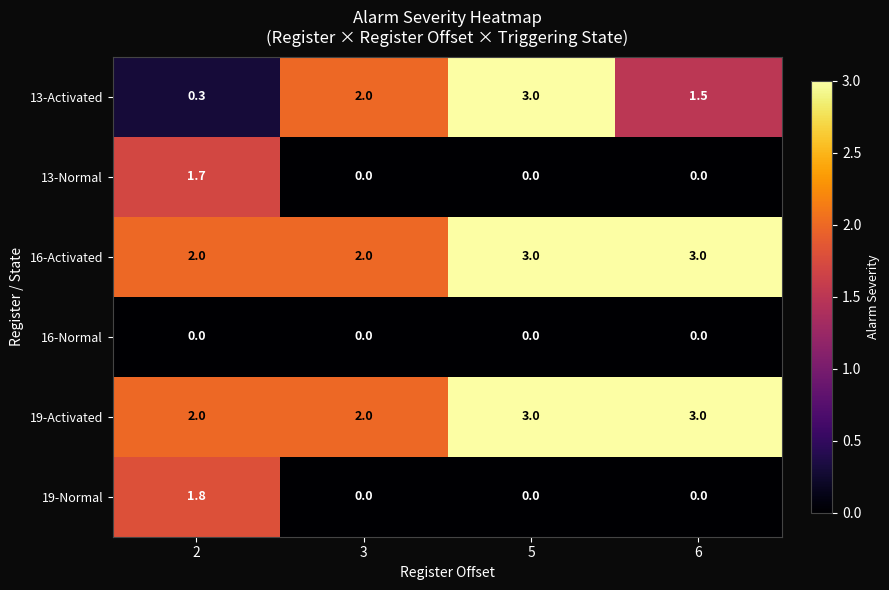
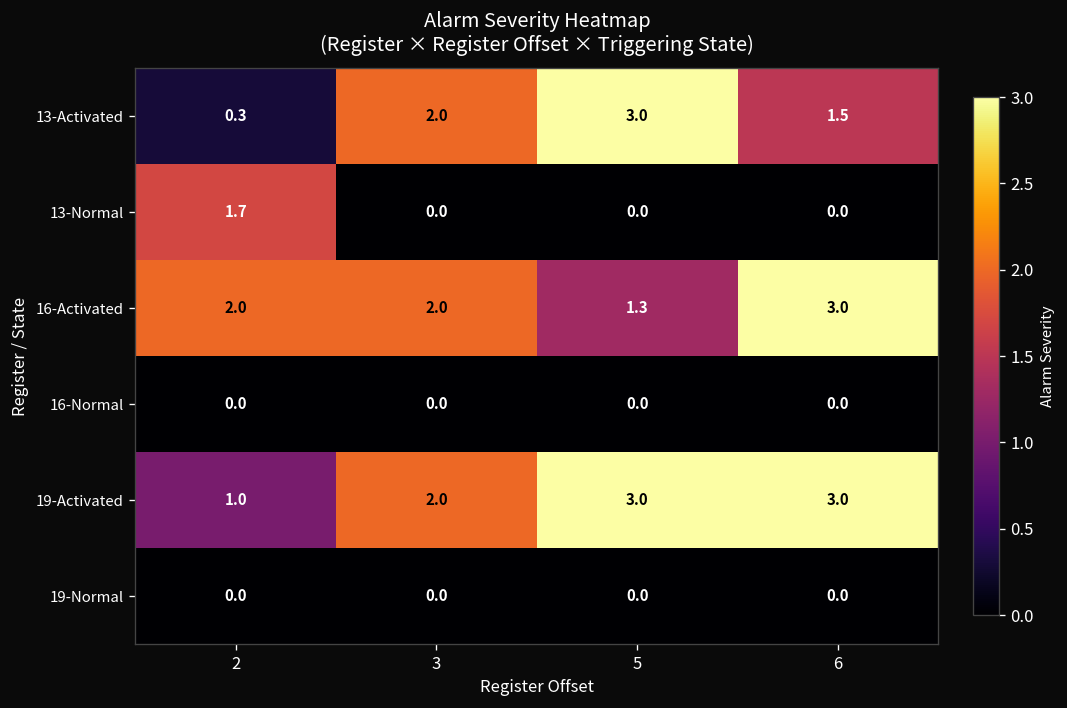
  {
    "13-Activated": {
      "2": 0.3,
      "3": 2.0,
      "5": 3.0,
      "6": 1.5
    },
    "13-Normal": {
      "2": 1.7,
      "3": 0.0,
      "5": 0.0,
      "6": 0.0
    },
    "16-Activated": {
      "2": 2.0,
      "3": 2.0,
-     "5": 3.0,
+     "5": 1.3,
      "6": 3.0
    },
    "16-Normal": {
      "2": 0.0,
      "3": 0.0,
      "5": 0.0,
      "6": 0.0
    },
    "19-Activated": {
-     "2": 2.0,
+     "2": 1.0,
      "3": 2.0,
      "5": 3.0,
      "6": 3.0
    },
    "19-Normal": {
-     "2": 1.8,
+     "2": 0.0,
      "3": 0.0,
      "5": 0.0,
      "6": 0.0
    }
  }
